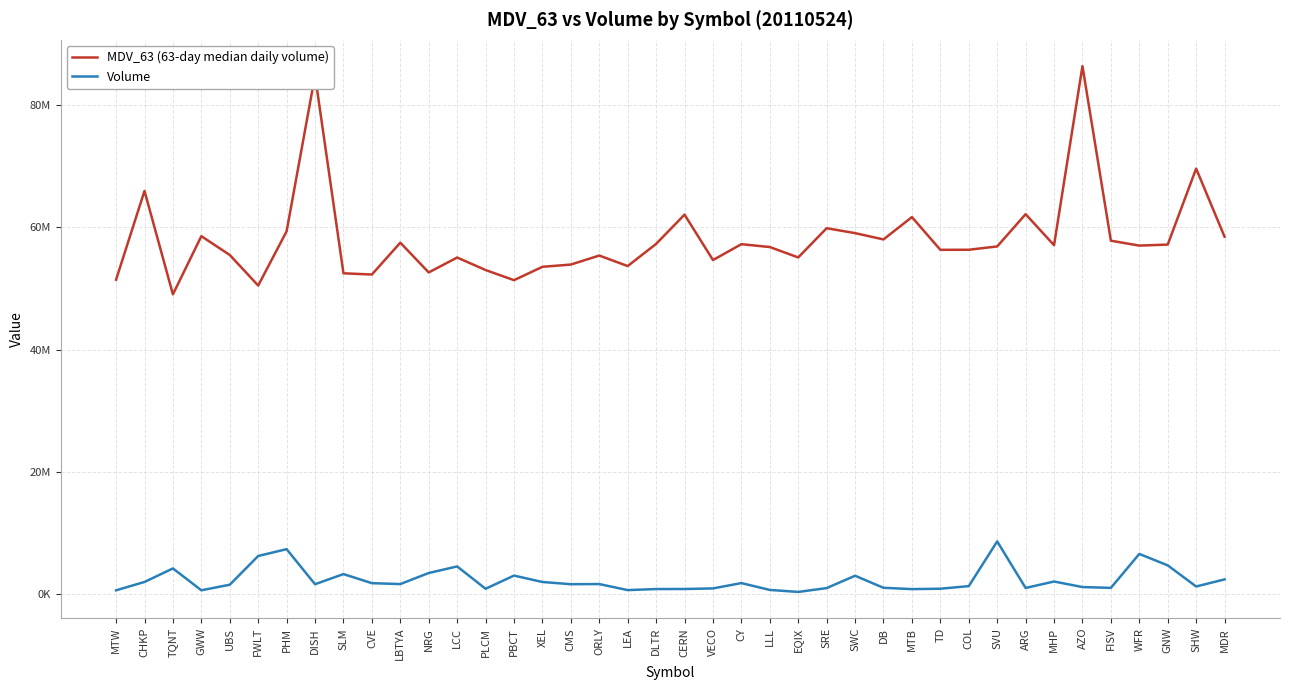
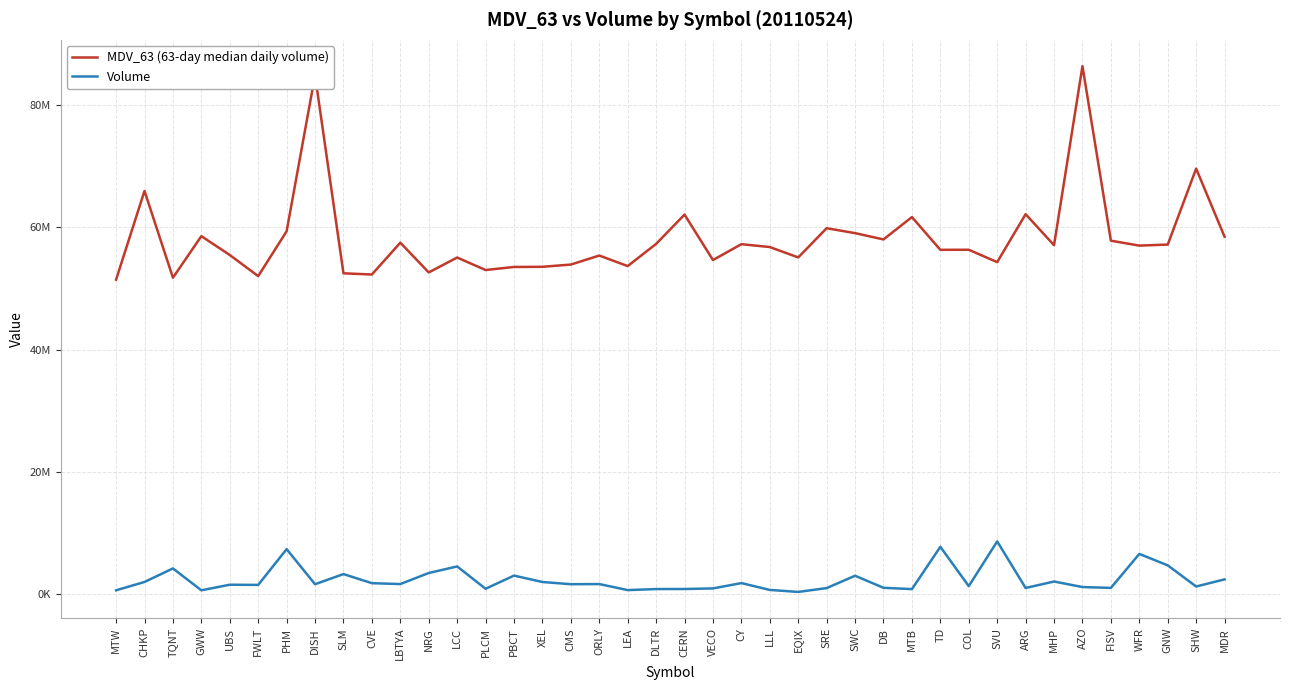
  {
    "MDV_63 (63-day median daily volume)": {
      "MTW": 51000000,
      "CHKP": 66000000,
-     "TQNT": 49000000,
+     "TQNT": 52000000,
      "GWW": 59000000,
      "UBS": 55000000,
-     "FWLT": 50000000,
+     "FWLT": 52000000,
      "PHM": 59000000,
      "SLM": 52000000,
      "CVE": 52000000,
      "LBTYA": 57000000,
      "NRG": 53000000,
      "LCC": 55000000,
      "PLCM": 53000000,
-     "PBCT": 51000000,
+     "PBCT": 54000000,
      "XEL": 54000000,
      "CMS": 54000000,
      "ORLY": 55000000,
      "LEA": 54000000,
      "DLTR": 57000000,
      "CERN": 62000000,
      "VECO": 55000000,
      "CY": 57000000,
      "LLL": 57000000,
      "EQIX": 55000000,
      "SRE": 60000000,
      "SWC": 59000000,
      "DB": 58000000,
      "MTB": 62000000,
      "TD": 56000000,
      "COL": 56000000,
-     "SVU": 57000000,
+     "SVU": 54000000,
      "ARG": 62000000,
      "MHP": 57000000,
      "AZO": 86000000,
      "FISV": 58000000,
      "WFR": 57000000,
      "GNW": 57000000,
      "SHW": 70000000,
      "MDR": 58000000
    },
    "Volume": {
      "MTW": 1000000,
      "CHKP": 2000000,
      "TQNT": 4000000,
      "GWW": 1000000,
      "UBS": 2000000,
-     "FWLT": 6000000,
+     "FWLT": 2000000,
      "PHM": 7000000,
      "DISH": 2000000,
      "SLM": 3000000,
      "CVE": 2000000,
      "LBTYA": 2000000,
      "NRG": 3000000,
      "LCC": 5000000,
      "PLCM": 1000000,
      "PBCT": 3000000,
      "XEL": 2000000,
      "CMS": 2000000,
      "ORLY": 2000000,
      "LEA": 1000000,
      "DLTR": 1000000,
      "CERN": 1000000,
      "VECO": 1000000,
      "CY": 2000000,
      "LLL": 1000000,
      "EQIX": 0,
      "SRE": 1000000,
      "SWC": 3000000,
      "DB": 1000000,
      "MTB": 1000000,
-     "TD": 1000000,
+     "TD": 8000000,
      "COL": 1000000,
      "SVU": 9000000,
      "ARG": 1000000,
      "MHP": 2000000,
      "AZO": 1000000,
      "FISV": 1000000,
      "WFR": 7000000,
      "GNW": 5000000,
      "SHW": 1000000,
      "MDR": 2000000
    }
  }
